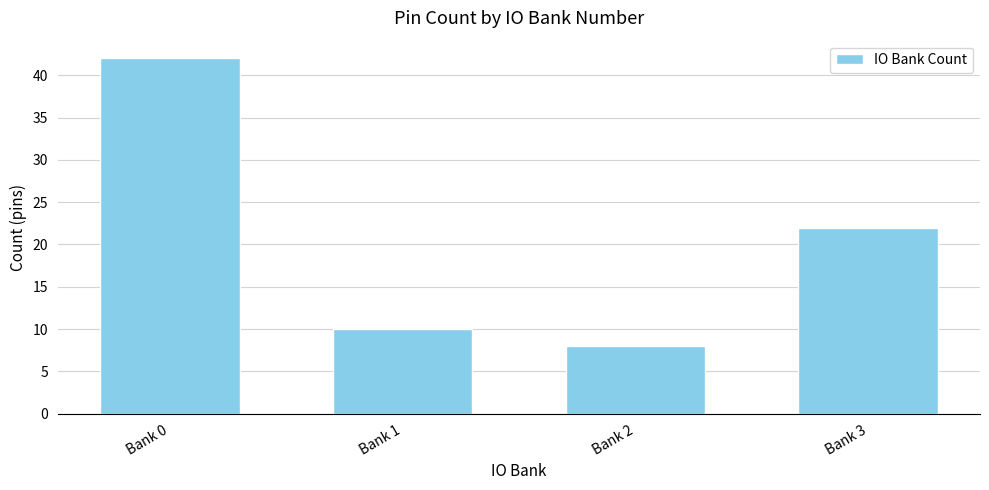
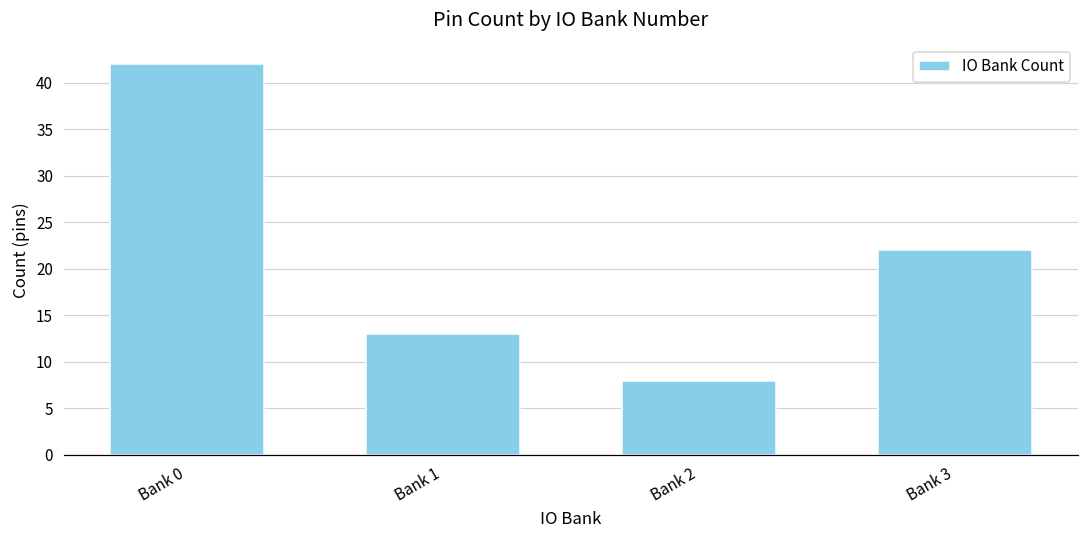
  {
    "Bank 0": 42,
-   "Bank 1": 10,
+   "Bank 1": 13,
    "Bank 2": 8,
    "Bank 3": 22
  }
